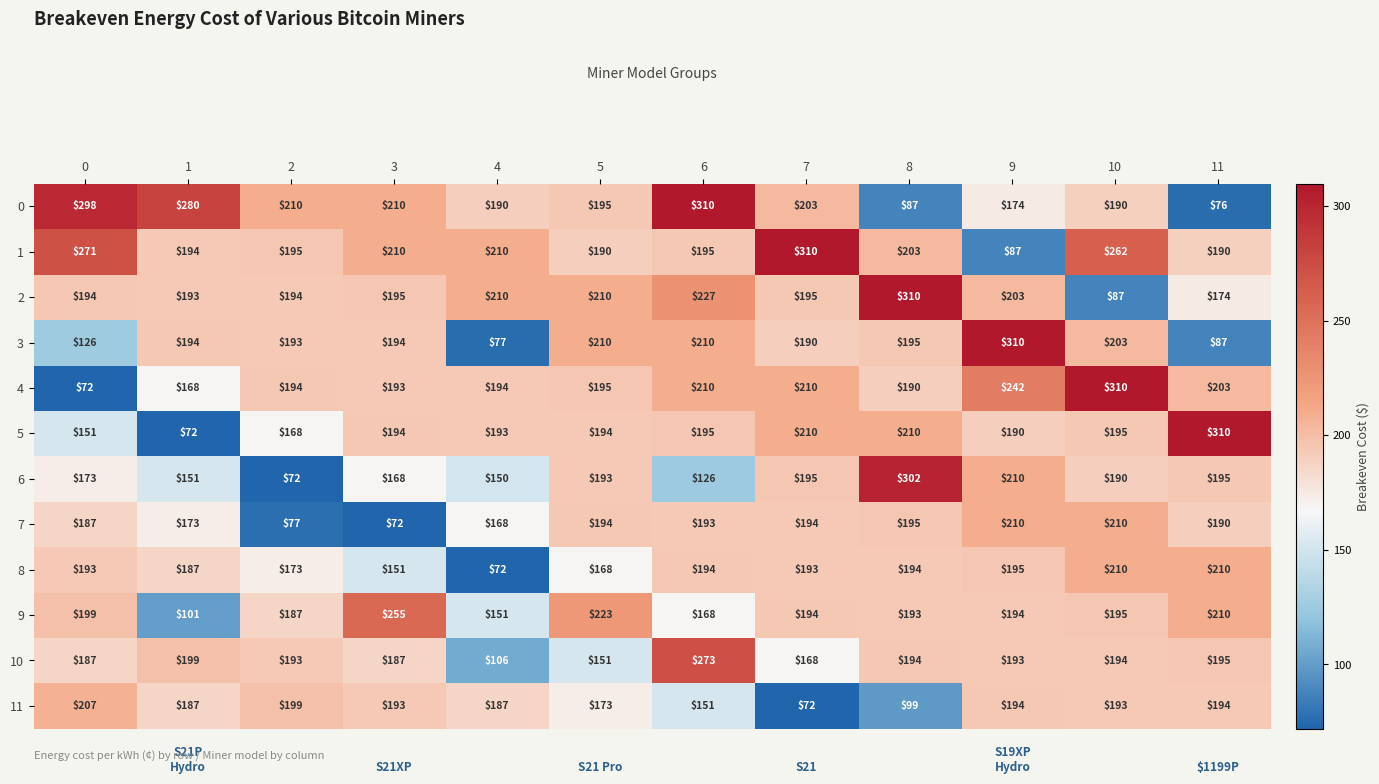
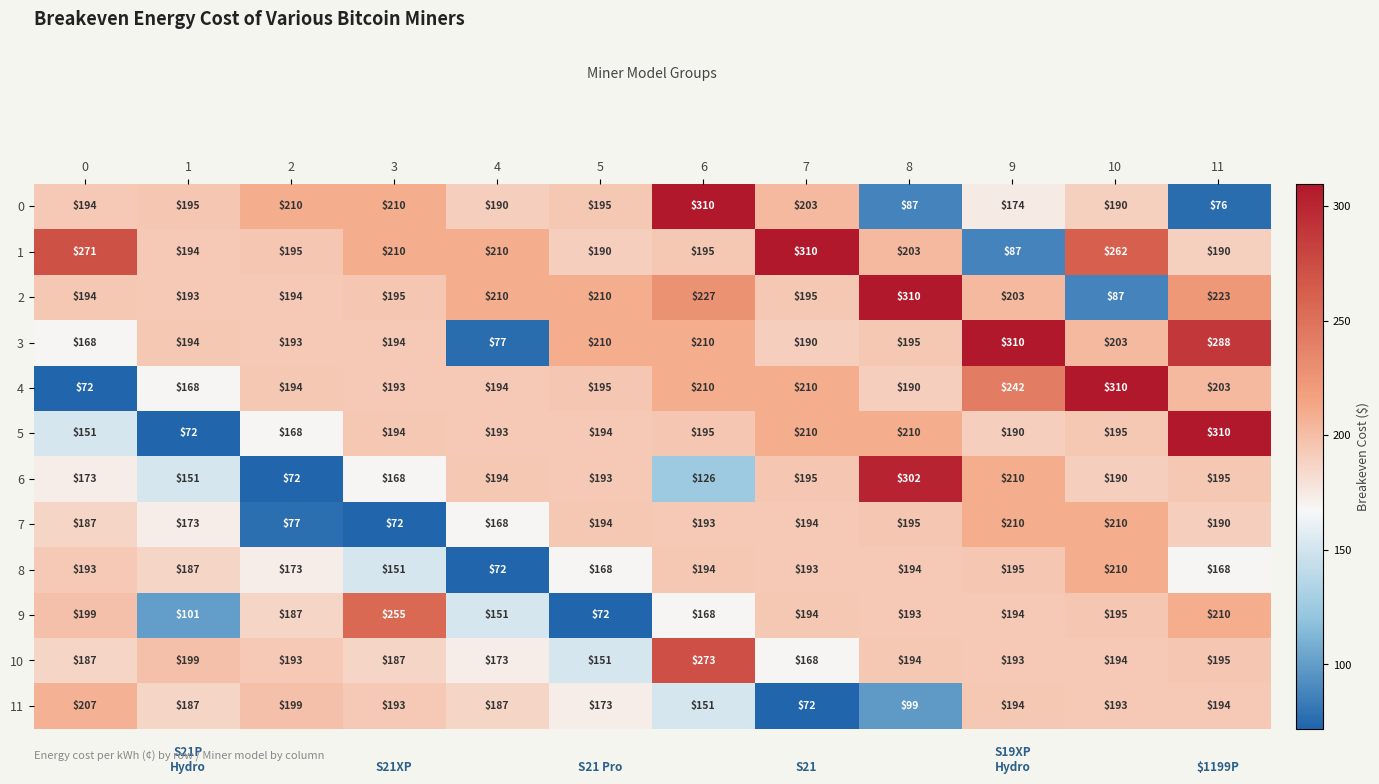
  {
    "0": {
-     "0": "$298",
-     "1": "$280",
+     "0": "$194",
+     "1": "$195",
      "2": "$210",
      "3": "$210",
      "4": "$190",
      "5": "$195",
      "6": "$310",
      "7": "$203",
      "8": "$87",
      "9": "$174",
      "10": "$190",
      "11": "$76"
    },
    "1": {
      "0": "$271",
      "1": "$194",
      "2": "$195",
      "3": "$210",
      "4": "$210",
      "5": "$190",
      "6": "$195",
      "7": "$310",
      "8": "$203",
      "9": "$87",
      "10": "$262",
      "11": "$190"
    },
    "2": {
      "0": "$194",
      "1": "$193",
      "2": "$194",
      "3": "$195",
      "4": "$210",
      "5": "$210",
      "6": "$227",
      "7": "$195",
      "8": "$310",
      "9": "$203",
      "10": "$87",
-     "11": "$174"
+     "11": "$223"
    },
    "3": {
-     "0": "$126",
+     "0": "$168",
      "1": "$194",
      "2": "$193",
      "3": "$194",
      "4": "$77",
      "5": "$210",
      "6": "$210",
      "7": "$190",
      "8": "$195",
      "9": "$310",
      "10": "$203",
-     "11": "$87"
+     "11": "$288"
    },
    "4": {
      "0": "$72",
      "1": "$168",
      "2": "$194",
      "3": "$193",
      "4": "$194",
      "5": "$195",
      "6": "$210",
      "7": "$210",
      "8": "$190",
      "9": "$242",
      "10": "$310",
      "11": "$203"
    },
    "5": {
      "0": "$151",
      "1": "$72",
      "2": "$168",
      "3": "$194",
      "4": "$193",
      "5": "$194",
      "6": "$195",
      "7": "$210",
      "8": "$210",
      "9": "$190",
      "10": "$195",
      "11": "$310"
    },
    "6": {
      "0": "$173",
      "1": "$151",
      "2": "$72",
      "3": "$168",
-     "4": "$150",
+     "4": "$194",
      "5": "$193",
      "6": "$126",
      "7": "$195",
      "8": "$302",
      "9": "$210",
      "10": "$190",
      "11": "$195"
    },
    "7": {
      "0": "$187",
      "1": "$173",
      "2": "$77",
      "3": "$72",
      "4": "$168",
      "5": "$194",
      "6": "$193",
      "7": "$194",
      "8": "$195",
      "9": "$210",
      "10": "$210",
      "11": "$190"
    },
    "8": {
      "0": "$193",
      "1": "$187",
      "2": "$173",
      "3": "$151",
      "4": "$72",
      "5": "$168",
      "6": "$194",
      "7": "$193",
      "8": "$194",
      "9": "$195",
      "10": "$210",
-     "11": "$210"
+     "11": "$168"
    },
    "9": {
      "0": "$199",
      "1": "$101",
      "2": "$187",
      "3": "$255",
      "4": "$151",
-     "5": "$223",
+     "5": "$72",
      "6": "$168",
      "7": "$194",
      "8": "$193",
      "9": "$194",
      "10": "$195",
      "11": "$210"
    },
    "10": {
      "0": "$187",
      "1": "$199",
      "2": "$193",
      "3": "$187",
-     "4": "$106",
+     "4": "$173",
      "5": "$151",
      "6": "$273",
      "7": "$168",
      "8": "$194",
      "9": "$193",
      "10": "$194",
      "11": "$195"
    },
    "11": {
      "0": "$207",
      "1": "$187",
      "2": "$199",
      "3": "$193",
      "4": "$187",
      "5": "$173",
      "6": "$151",
      "7": "$72",
      "8": "$99",
      "9": "$194",
      "10": "$193",
      "11": "$194"
    }
  }
